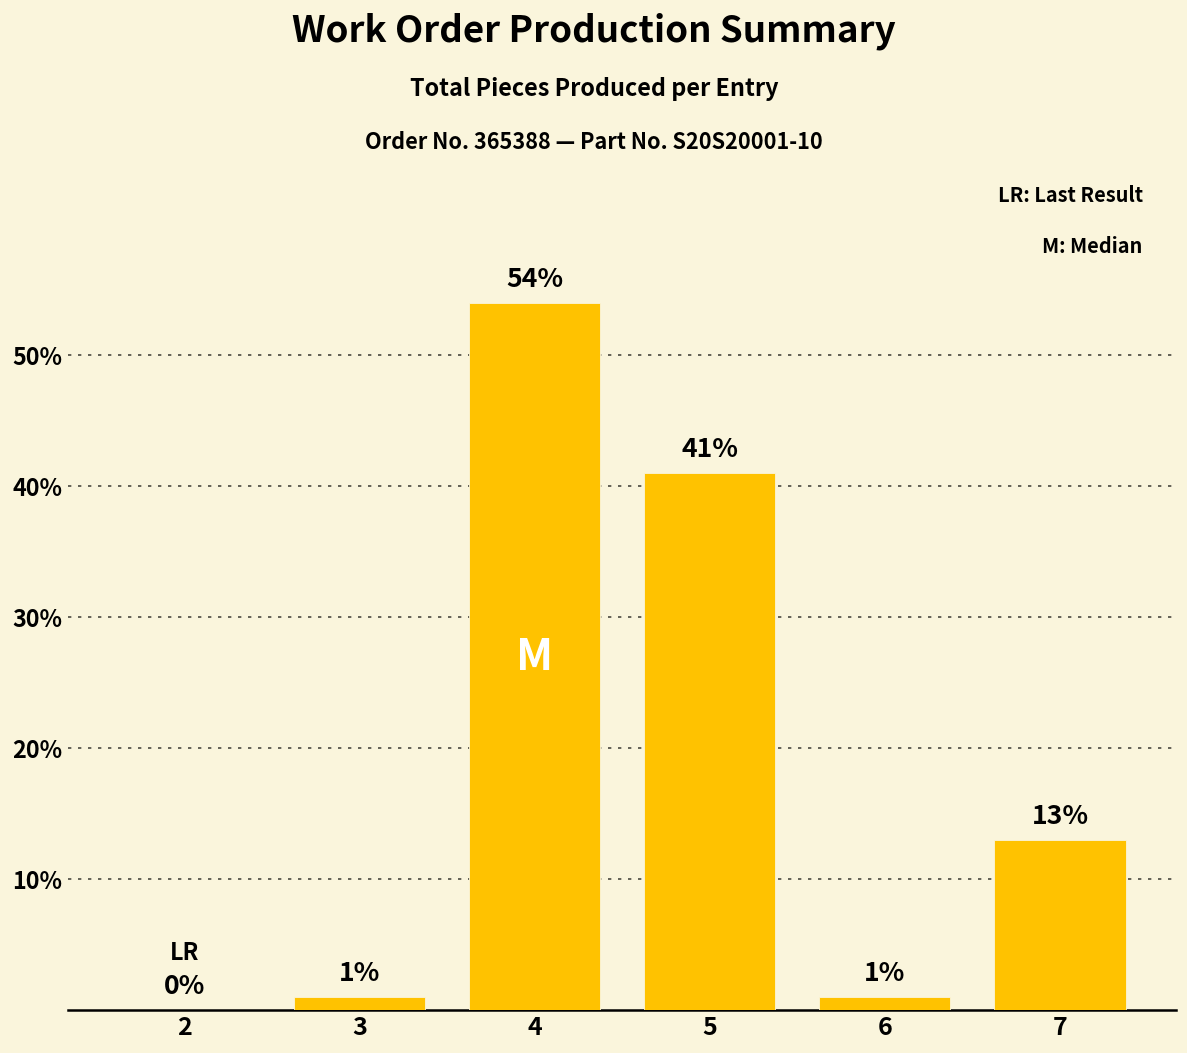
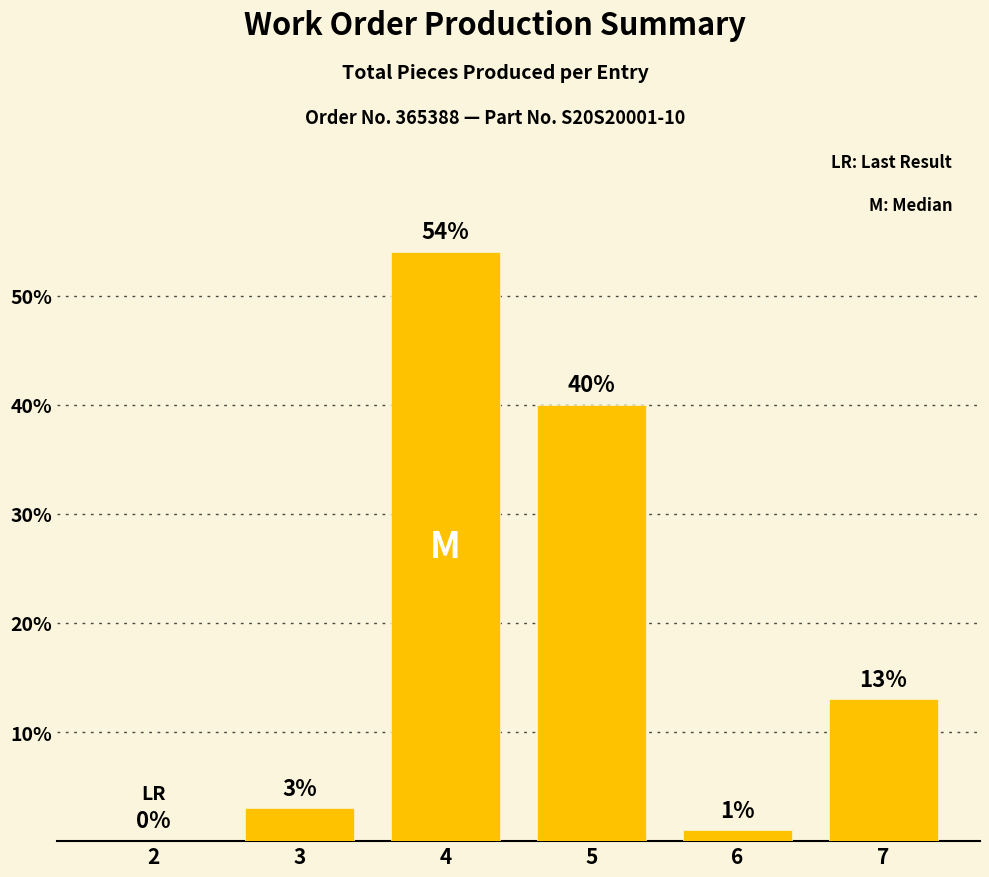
  {
    "2": "0%",
-   "3": "1%",
+   "3": "3%",
    "4": "54%",
-   "5": "41%",
+   "5": "40%",
    "6": "1%",
    "7": "13%"
  }
